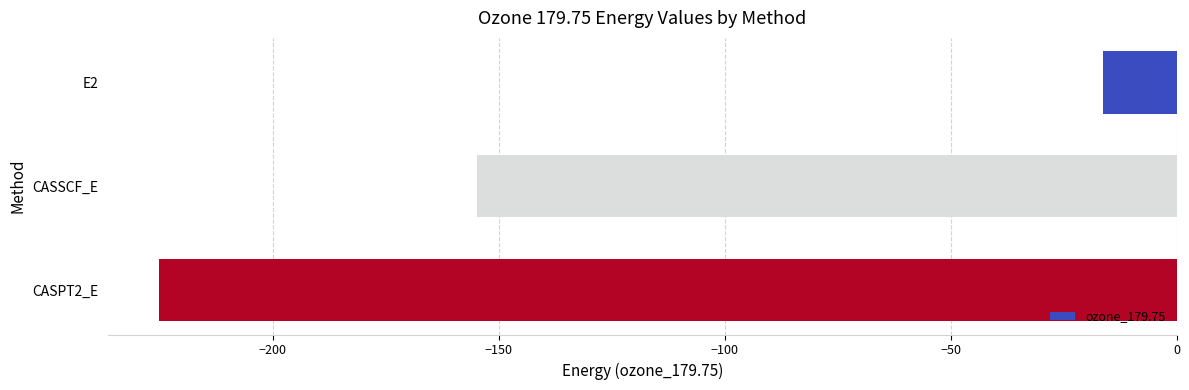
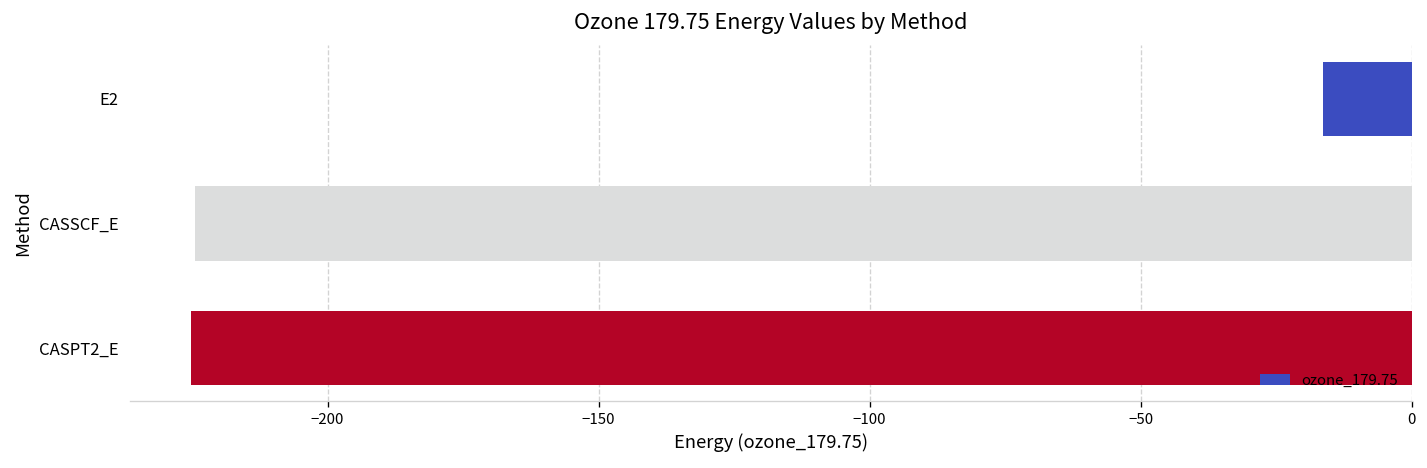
  {
    "E2": -16,
-   "CASSCF_E": -155,
+   "CASSCF_E": -224,
    "CASPT2_E": -225
  }
